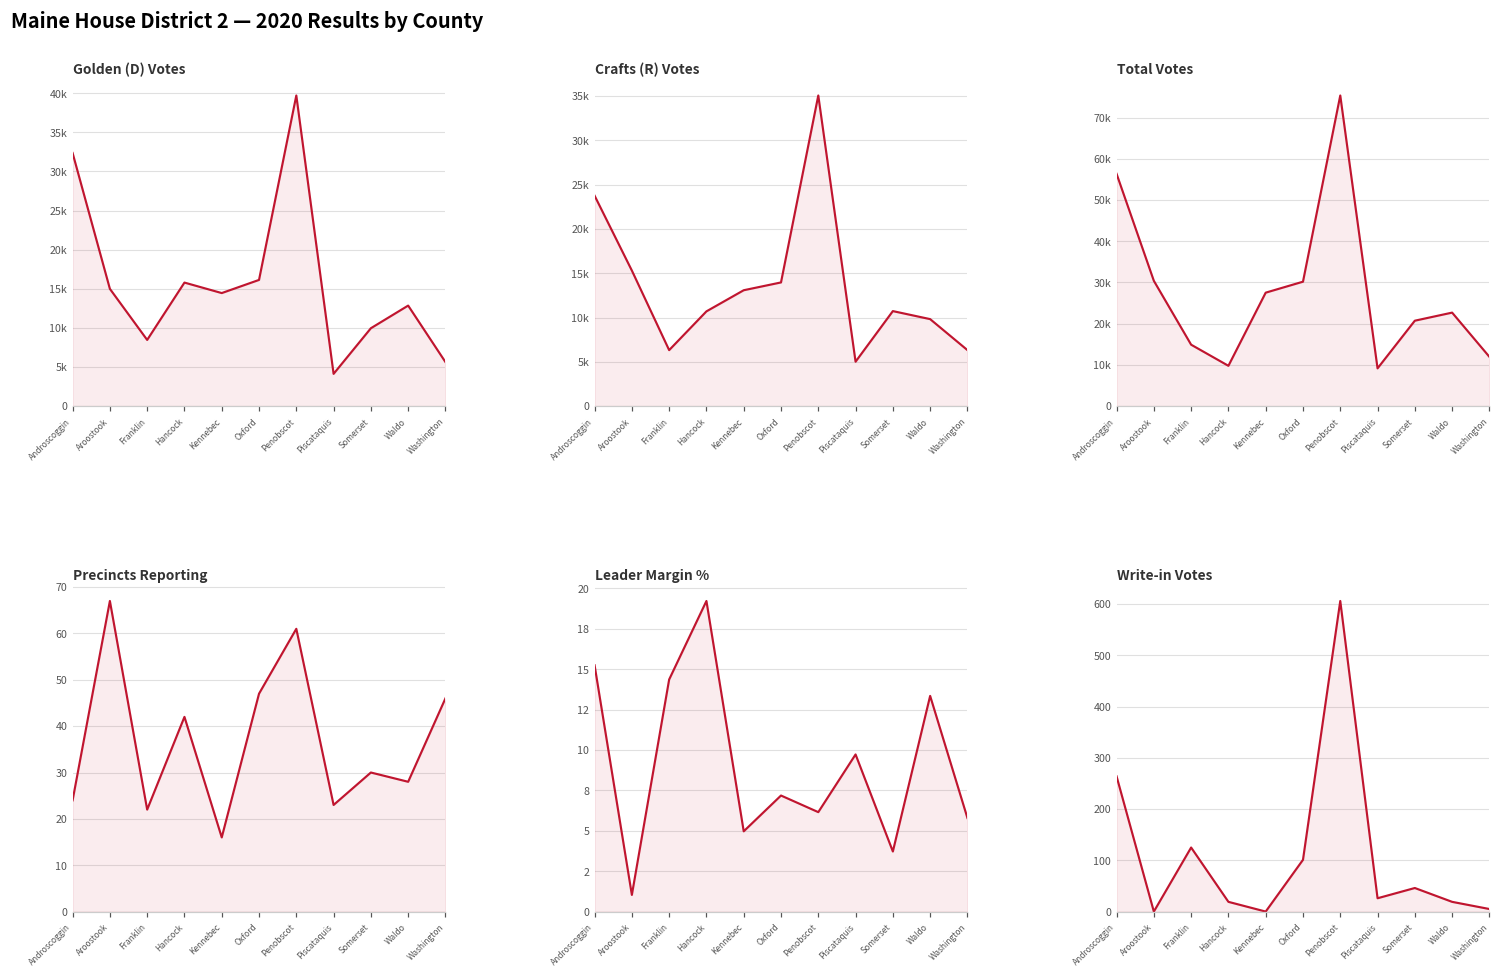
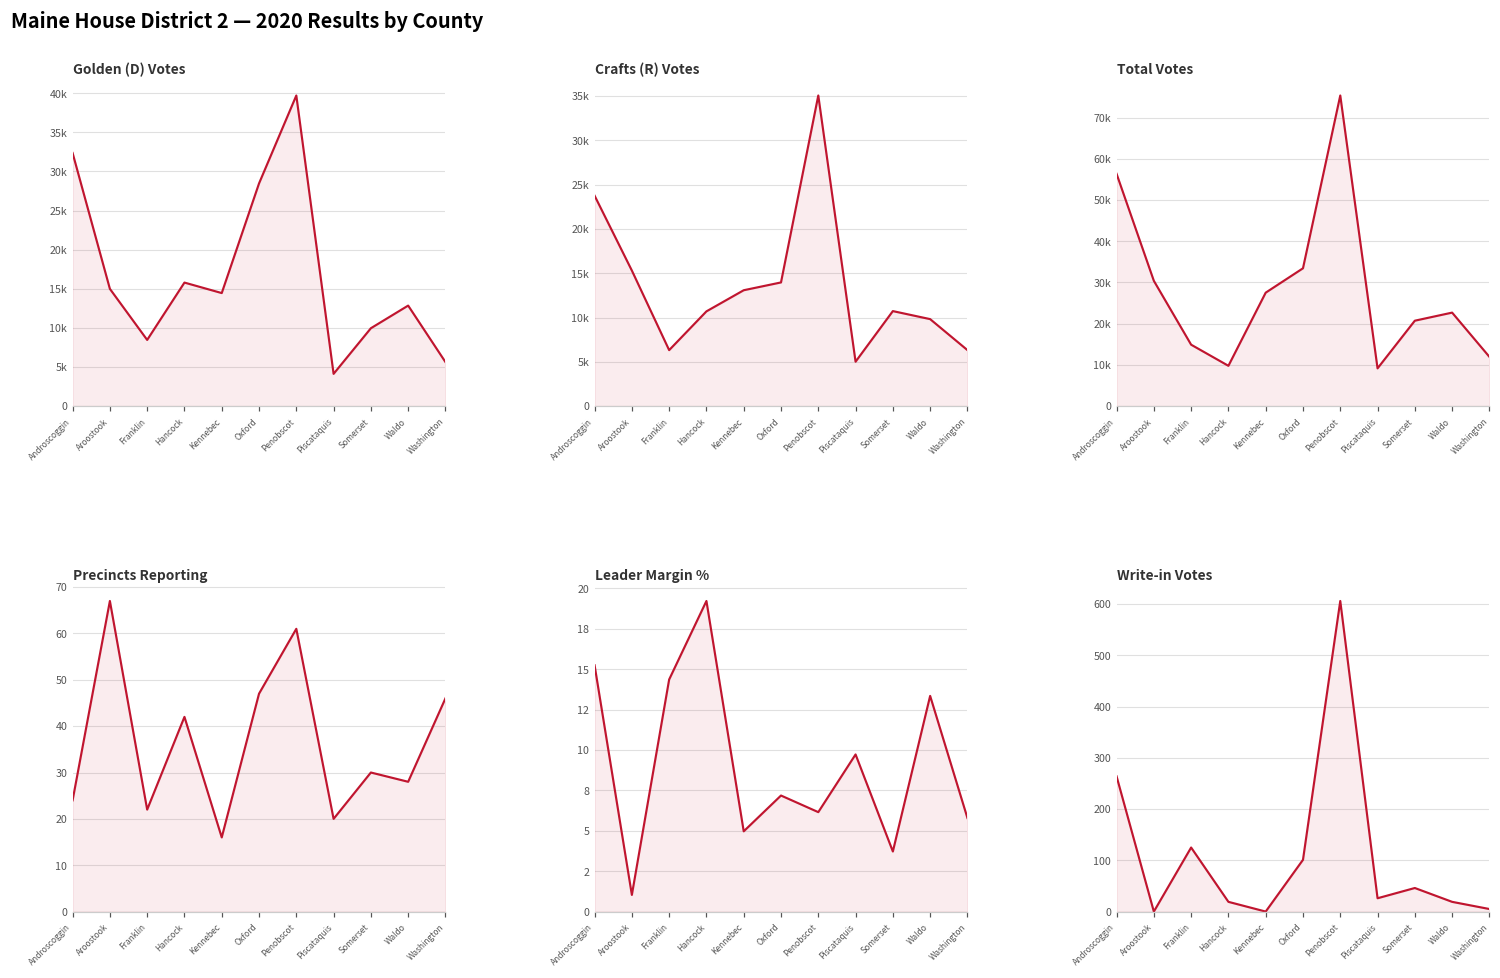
  {
    "Golden (D) Votes": {
      "Androscoggin": 32000,
      "Aroostook": 15000,
      "Franklin": 8000,
      "Hancock": 16000,
      "Kennebec": 14000,
-     "Oxford": 16000,
+     "Oxford": 28000,
      "Penobscot": 40000,
      "Piscataquis": 4000,
      "Somerset": 10000,
      "Waldo": 13000,
      "Washington": 6000
    },
    "Crafts (R) Votes": {
      "Androscoggin": 24000,
      "Aroostook": 15000,
      "Franklin": 6000,
      "Hancock": 11000,
      "Kennebec": 13000,
      "Oxford": 14000,
      "Penobscot": 35000,
      "Piscataquis": 5000,
      "Somerset": 11000,
      "Waldo": 10000,
      "Washington": 6000
    },
    "Total Votes": {
      "Androscoggin": 56000,
      "Aroostook": 30000,
      "Franklin": 15000,
      "Hancock": 10000,
      "Kennebec": 28000,
-     "Oxford": 30000,
+     "Oxford": 33000,
      "Penobscot": 75000,
      "Piscataquis": 9000,
      "Somerset": 21000,
      "Waldo": 23000,
      "Washington": 12000
    },
    "Precincts Reporting": {
      "Androscoggin": 24,
      "Aroostook": 67,
      "Franklin": 22,
      "Hancock": 42,
      "Kennebec": 16,
      "Oxford": 47,
      "Penobscot": 61,
-     "Piscataquis": 23,
+     "Piscataquis": 20,
      "Somerset": 30,
      "Waldo": 28,
      "Washington": 46
    },
    "Write-in Votes": {
      "Androscoggin": 260,
      "Aroostook": 0,
      "Franklin": 130,
      "Hancock": 20,
      "Kennebec": 0,
      "Oxford": 100,
      "Penobscot": 610,
      "Piscataquis": 30,
      "Somerset": 50,
      "Waldo": 20,
      "Washington": 10
    }
  }
